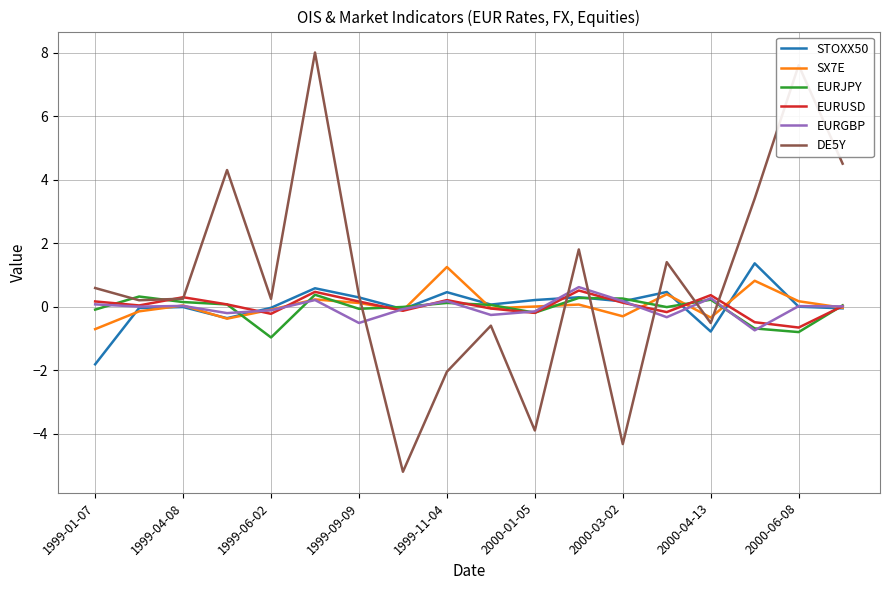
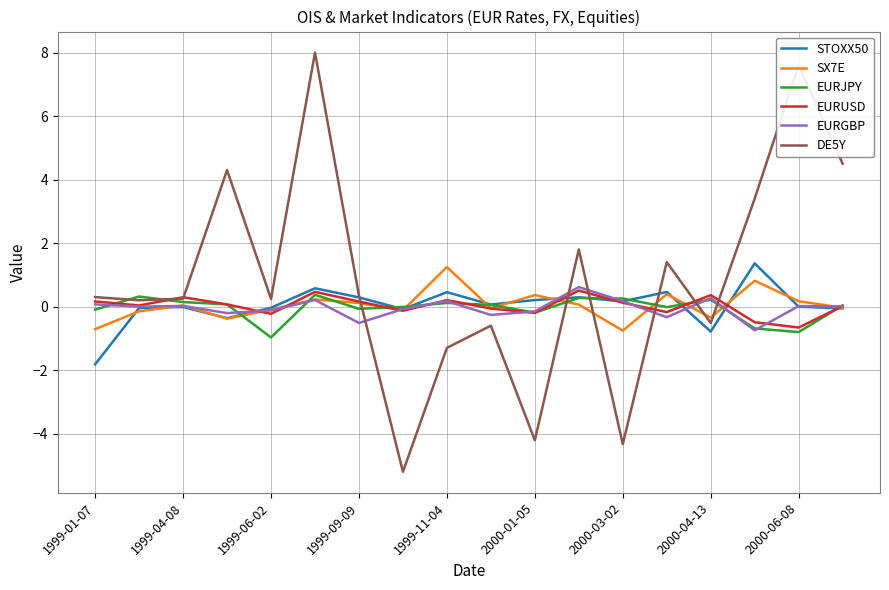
  {
    "STOXX50": {
      "1999-01-07": -1.8,
      "1999-11-04": 0.5,
      "2000-01-05": 0.2,
      "2000-04-13": -0.8
    },
    "SX7E": {
      "1999-01-07": -0.7,
      "1999-11-04": 1.2,
-     "2000-01-05": 0.0,
-     "2000-03-02": -0.3,
+     "2000-01-05": 0.4,
+     "2000-03-02": -0.8,
      "2000-04-13": -0.3,
      "2000-06-08": 0.2
    },
    "EURJPY": {
      "1999-01-07": -0.1,
      "1999-04-08": 0.1,
      "1999-06-02": -1.0,
      "1999-09-09": -0.1,
      "2000-03-02": 0.3,
      "2000-06-08": -0.8
    },
    "EURUSD": {
      "1999-01-07": 0.2,
      "1999-06-02": -0.2,
      "2000-04-13": 0.4,
      "2000-06-08": -0.7
    },
    "EURGBP": {
      "1999-01-07": 0.1,
      "1999-09-09": -0.5
    },
    "DE5Y": {
-     "1999-01-07": 0.6,
+     "1999-01-07": 0.3,
      "1999-06-02": 0.2,
-     "1999-11-04": -2.1,
-     "2000-01-05": -3.9,
+     "1999-11-04": -1.3,
+     "2000-01-05": -4.2,
      "2000-03-02": -4.3,
      "2000-04-13": -0.5
    }
  }
